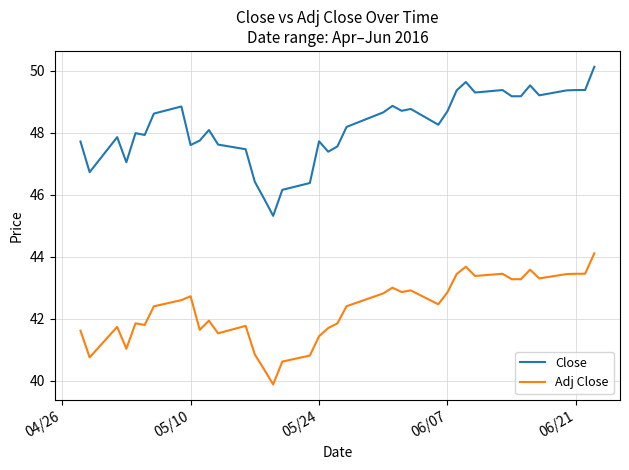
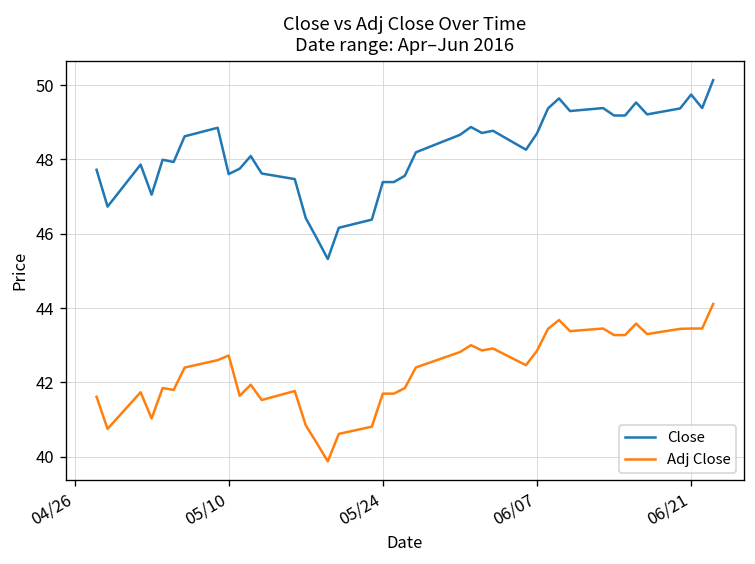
  {
    "Close": {
      "05/10": 47.6,
-     "05/24": 47.7,
+     "05/24": 47.4,
      "06/07": 48.7,
-     "06/21": 49.4
+     "06/21": 49.7
    },
    "Adj Close": {
      "05/10": 42.7,
-     "05/24": 41.4,
+     "05/24": 41.7,
      "06/07": 42.9,
      "06/21": 43.5
    }
  }
